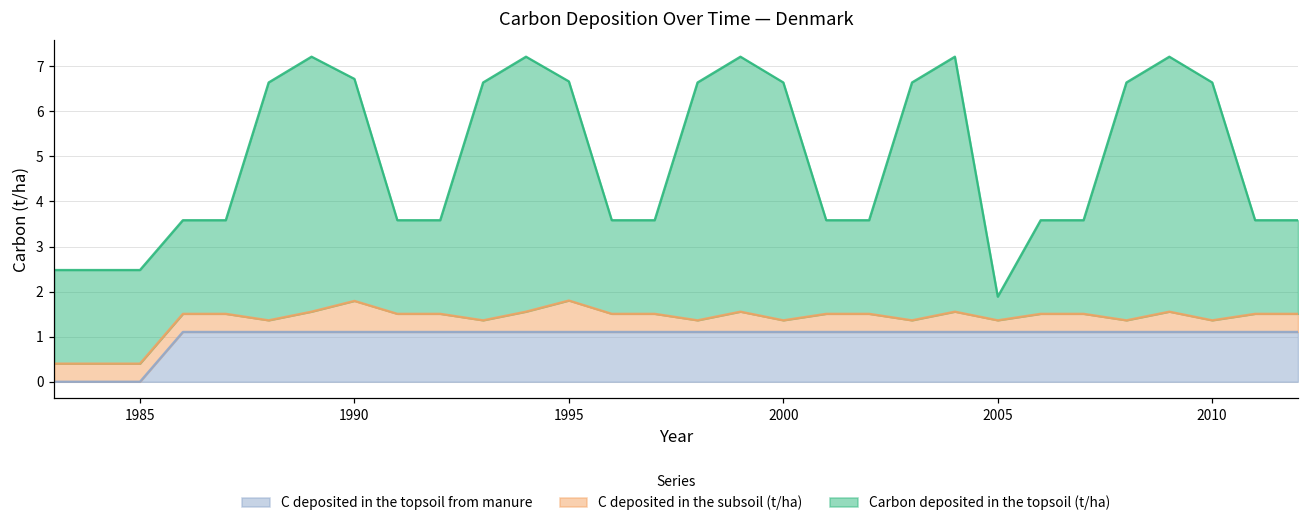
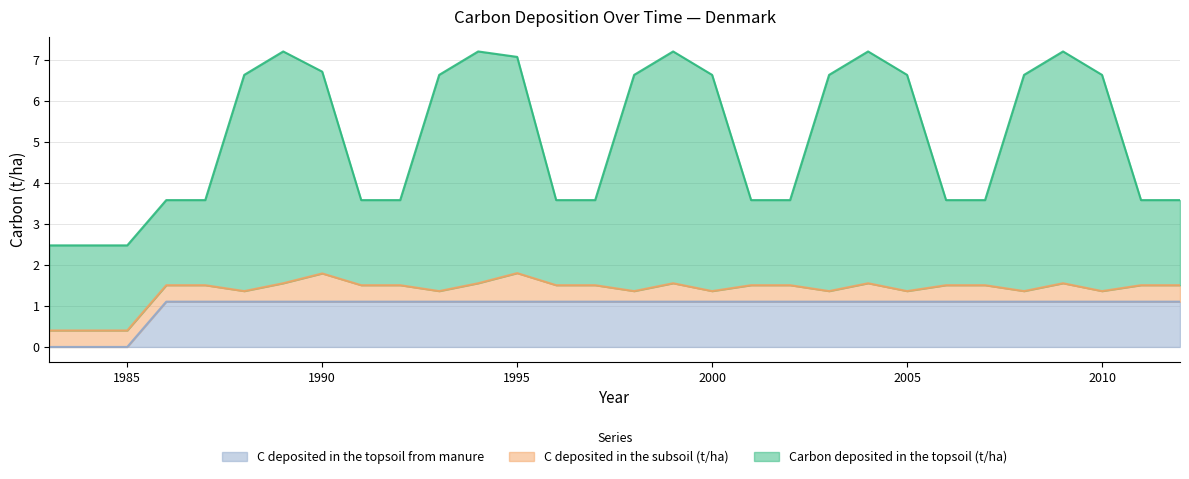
  {
    "C deposited in the topsoil from manure": {
      "1985": 0.0,
      "1990": 1.1,
      "1995": 1.1,
      "2000": 1.1,
      "2005": 1.1,
      "2010": 1.1
    },
    "C deposited in the subsoil (t/ha)": {
      "1985": 0.4,
      "1990": 0.7,
      "1995": 0.7,
      "2000": 0.3,
      "2005": 0.3,
      "2010": 0.3
    },
    "Carbon deposited in the topsoil (t/ha)": {
      "1985": 2.1,
      "1990": 4.9,
-     "1995": 4.9,
+     "1995": 5.3,
      "2000": 5.3,
-     "2005": 0.5,
+     "2005": 5.3,
      "2010": 5.3
    }
  }
